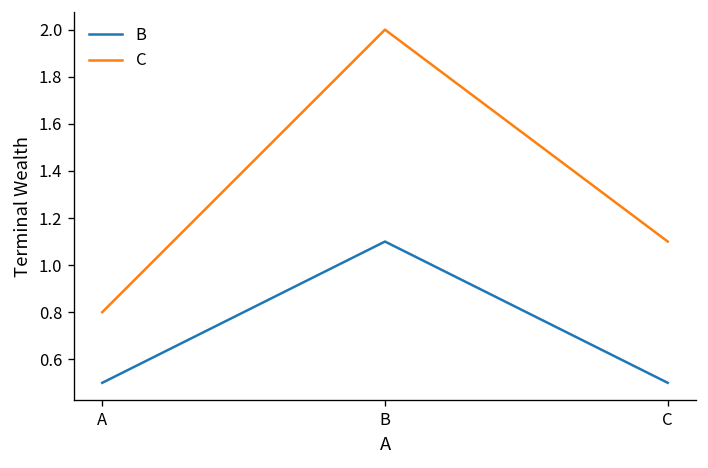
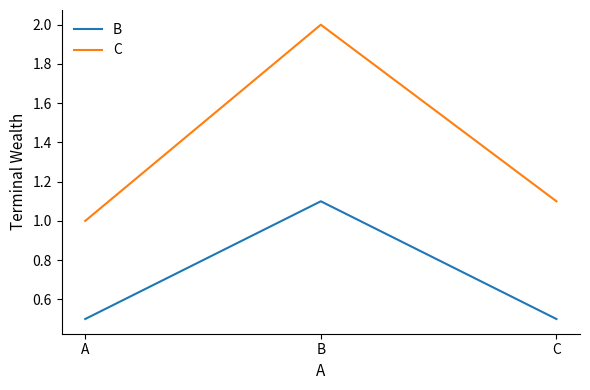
  {
    "B": {
      "A": 0.5,
      "B": 1.1,
      "C": 0.5
    },
    "C": {
-     "A": 0.8,
+     "A": 1.0,
      "B": 2.0,
      "C": 1.1
    }
  }
